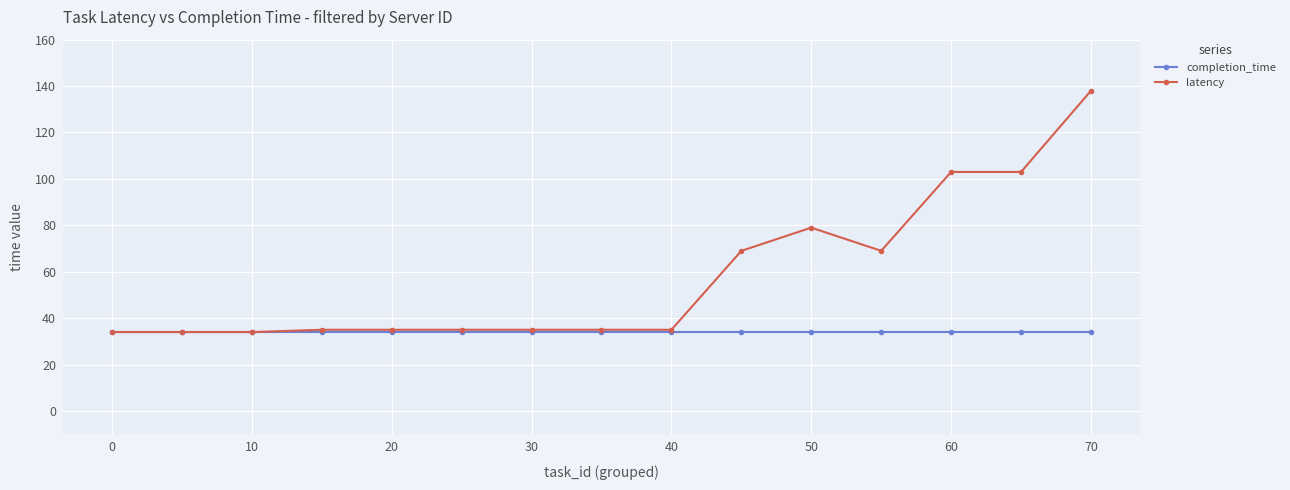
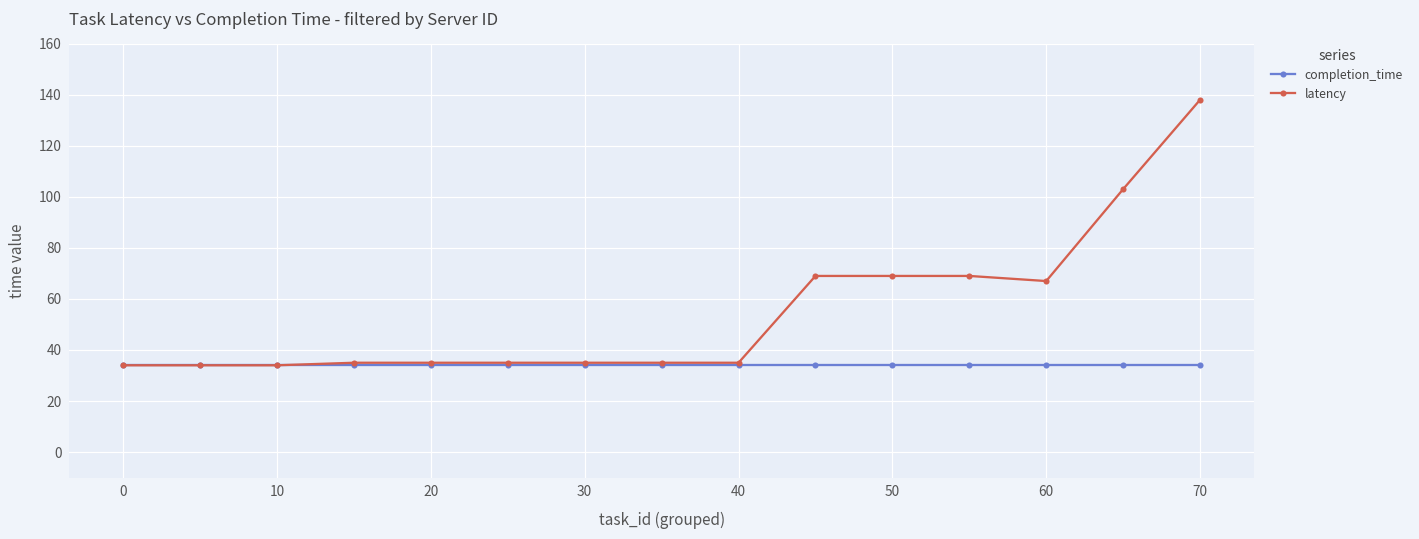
  {
    "completion_time": {
      "50": 34,
      "60": 34,
      "70": 34
    },
    "latency": {
-     "50": 79,
-     "60": 103,
+     "50": 69,
+     "60": 67,
      "70": 138
    }
  }
